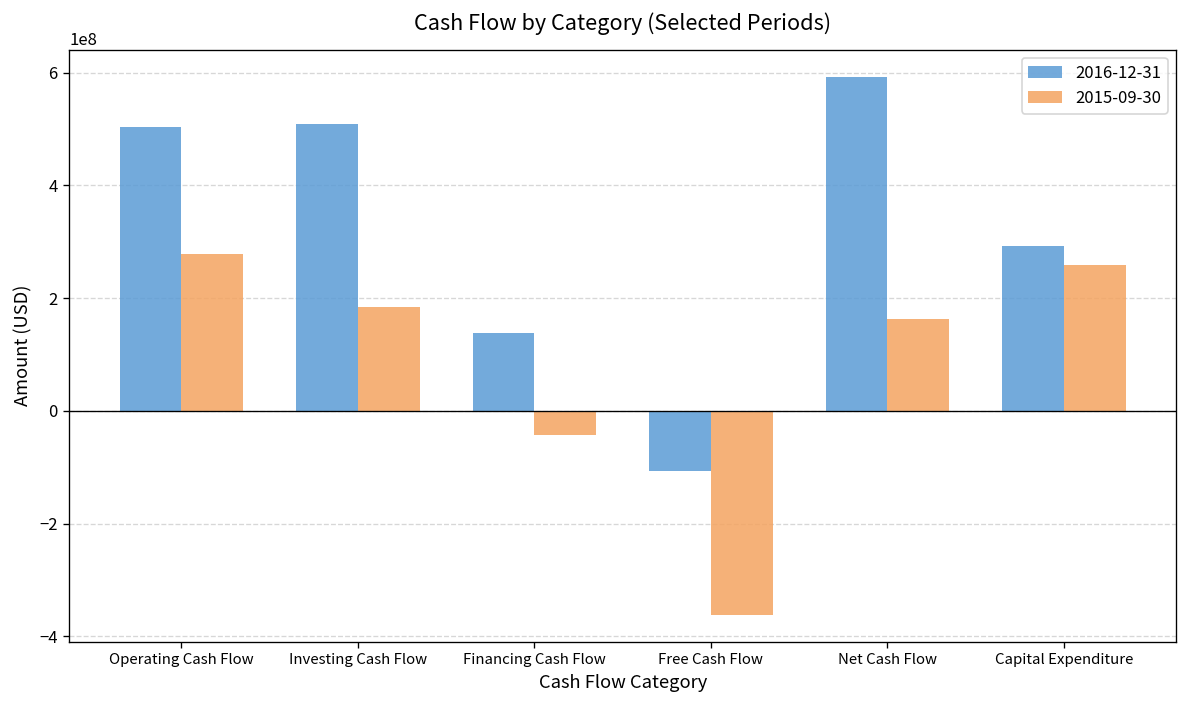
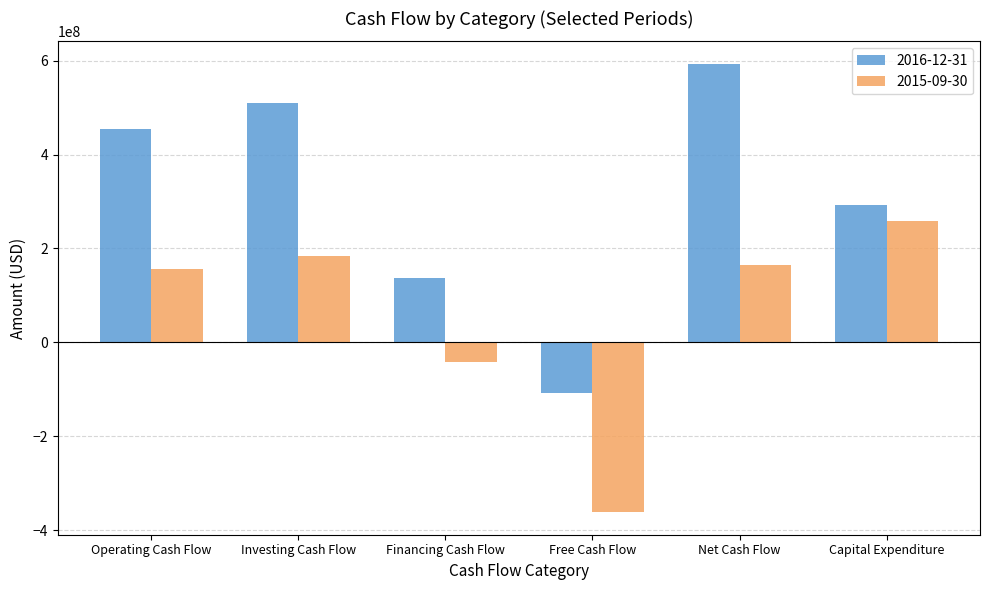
  {
    "2016-12-31": {
-     "Operating Cash Flow": 500000000,
+     "Operating Cash Flow": 450000000,
      "Investing Cash Flow": 510000000,
      "Financing Cash Flow": 140000000,
      "Free Cash Flow": -110000000,
      "Net Cash Flow": 590000000,
      "Capital Expenditure": 290000000
    },
    "2015-09-30": {
-     "Operating Cash Flow": 280000000,
+     "Operating Cash Flow": 160000000,
      "Investing Cash Flow": 180000000,
      "Financing Cash Flow": -40000000,
      "Free Cash Flow": -360000000,
      "Net Cash Flow": 160000000,
      "Capital Expenditure": 260000000
    }
  }
